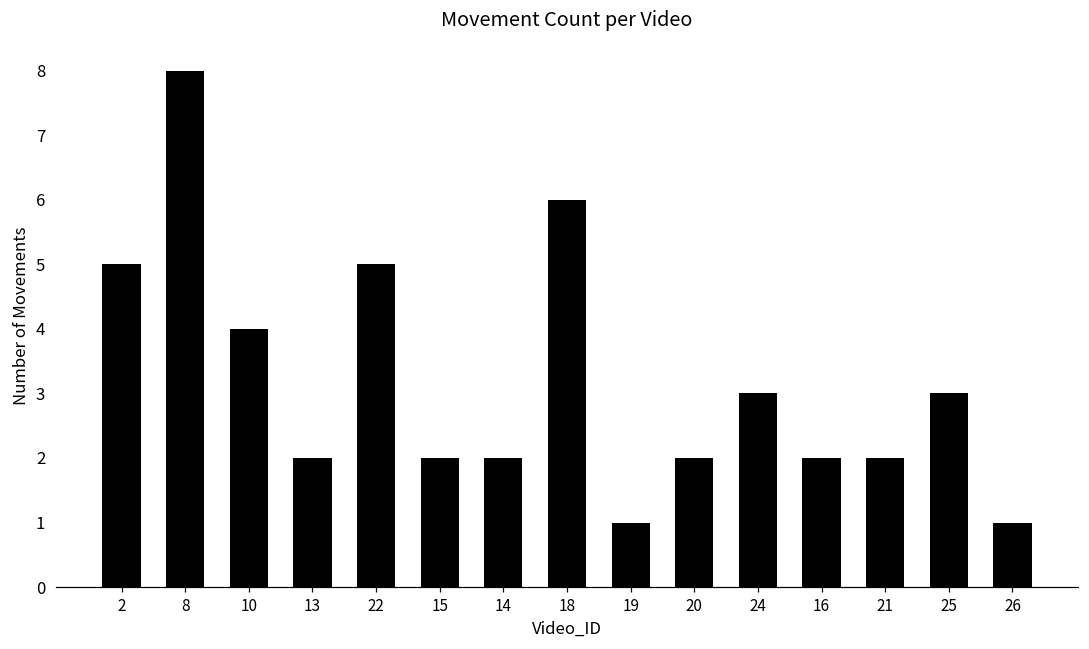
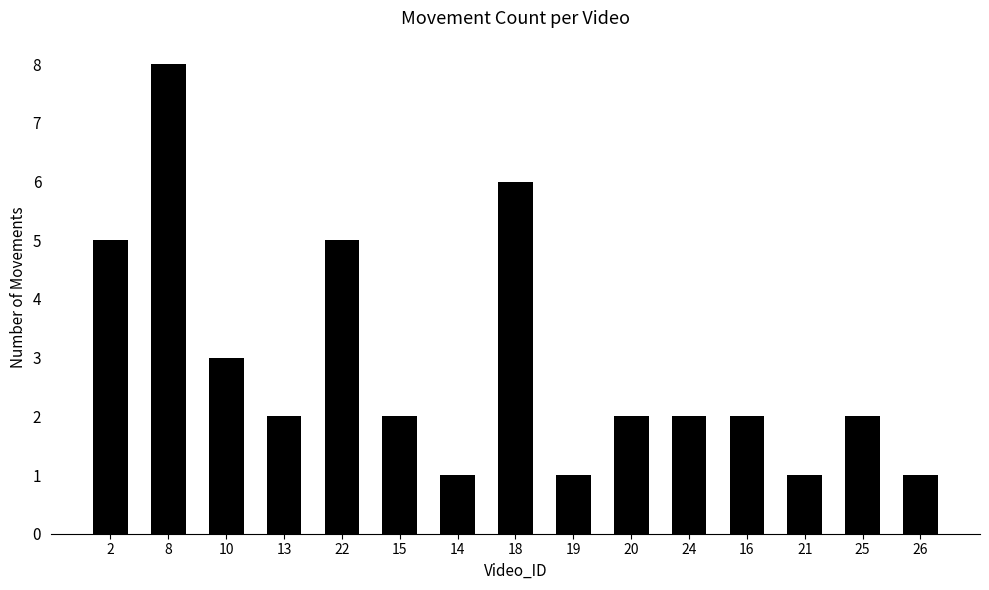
  {
    "2": 5,
    "8": 8,
-   "10": 4,
+   "10": 3,
    "13": 2,
    "22": 5,
    "15": 2,
-   "14": 2,
+   "14": 1,
    "18": 6,
    "19": 1,
    "20": 2,
-   "24": 3,
+   "24": 2,
    "16": 2,
-   "21": 2,
-   "25": 3,
+   "21": 1,
+   "25": 2,
    "26": 1
  }
